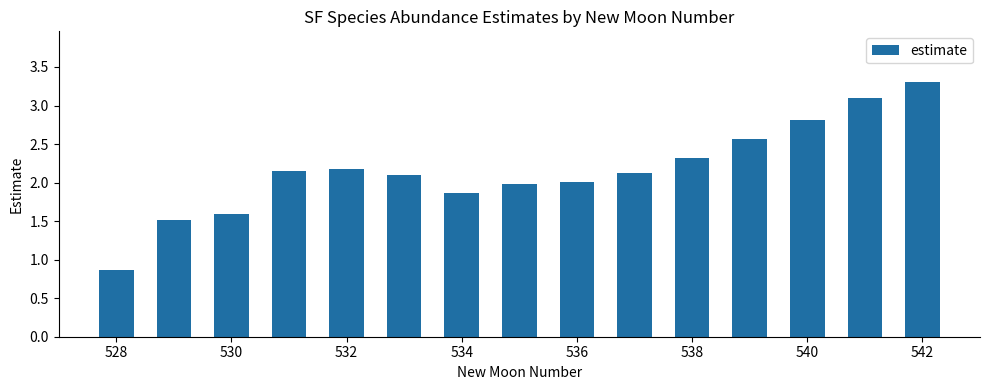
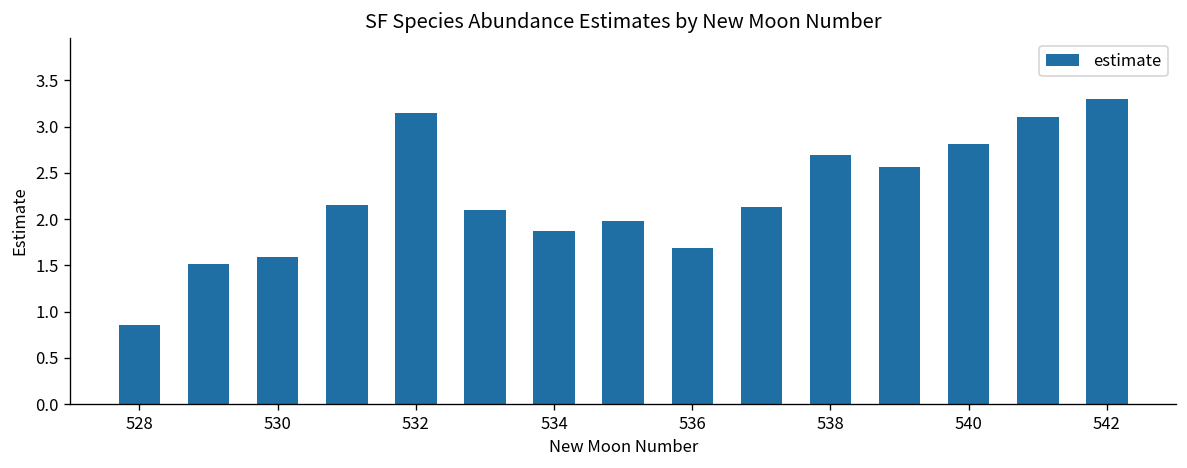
  {
    "528": 0.9,
    "530": 1.6,
-   "532": 2.2,
+   "532": 3.1,
    "534": 1.9,
-   "536": 2.0,
-   "538": 2.3,
+   "536": 1.7,
+   "538": 2.7,
    "540": 2.8,
    "542": 3.3
  }
